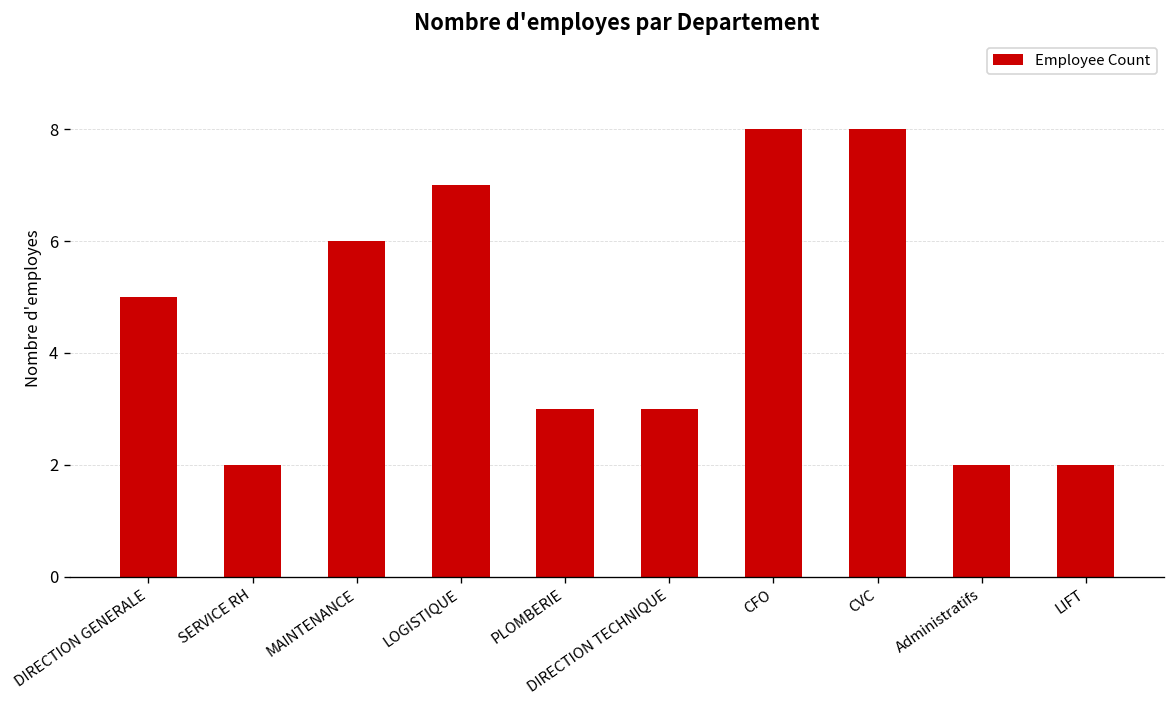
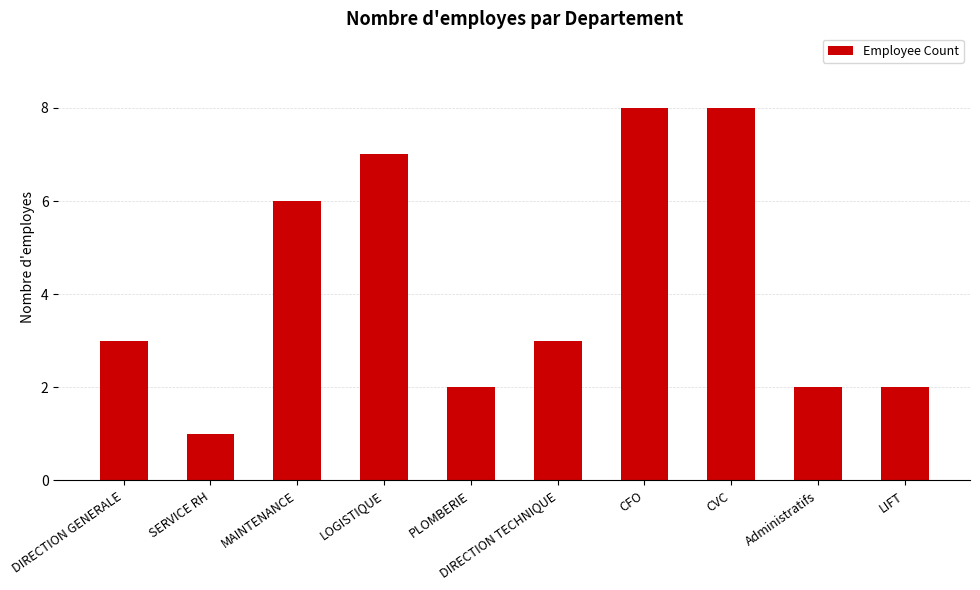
  {
-   "DIRECTION GENERALE": 5,
-   "SERVICE RH": 2,
+   "DIRECTION GENERALE": 3,
+   "SERVICE RH": 1,
    "MAINTENANCE": 6,
    "LOGISTIQUE": 7,
-   "PLOMBERIE": 3,
+   "PLOMBERIE": 2,
    "DIRECTION TECHNIQUE": 3,
    "CFO": 8,
    "CVC": 8,
    "Administratifs": 2,
    "LIFT": 2
  }
